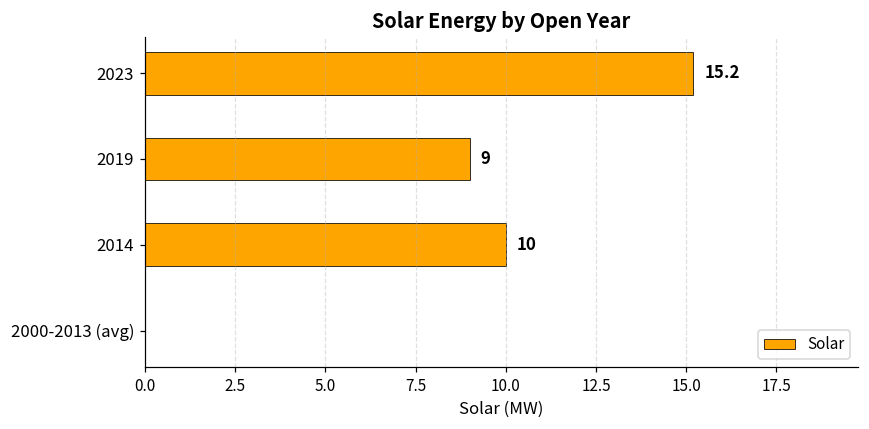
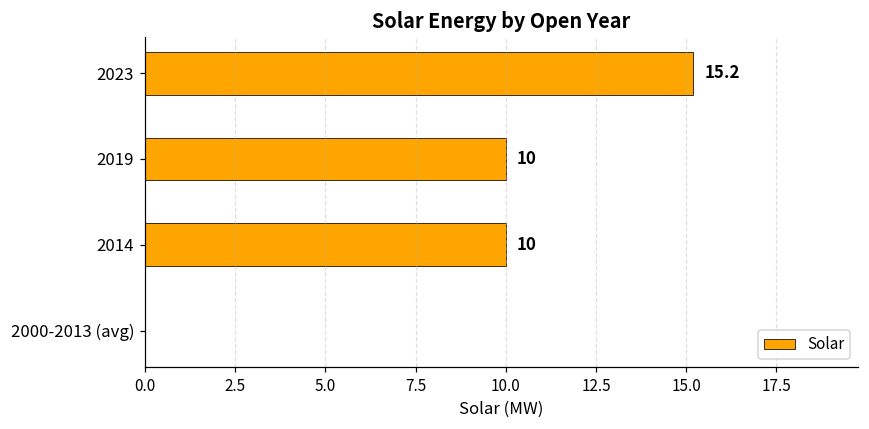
  {
    "2023": 15.2,
-   "2019": 9,
+   "2019": 10,
    "2014": 10
  }
